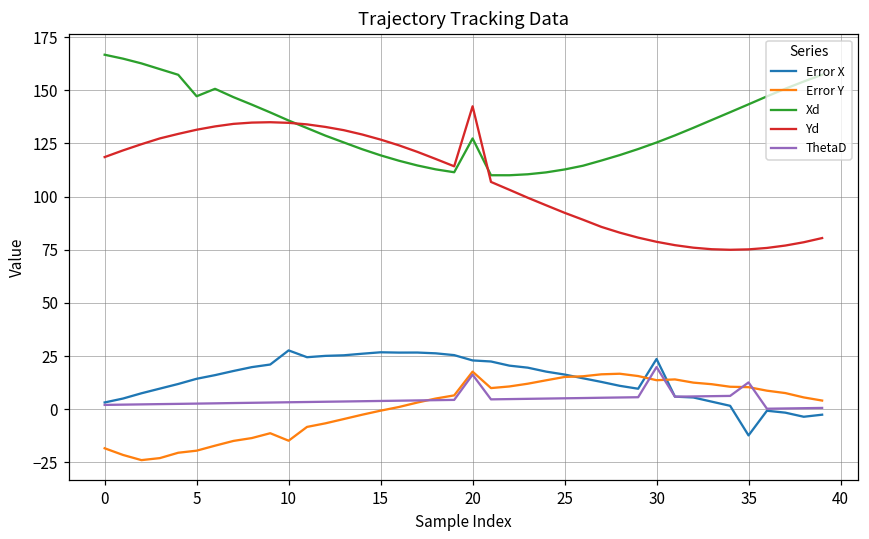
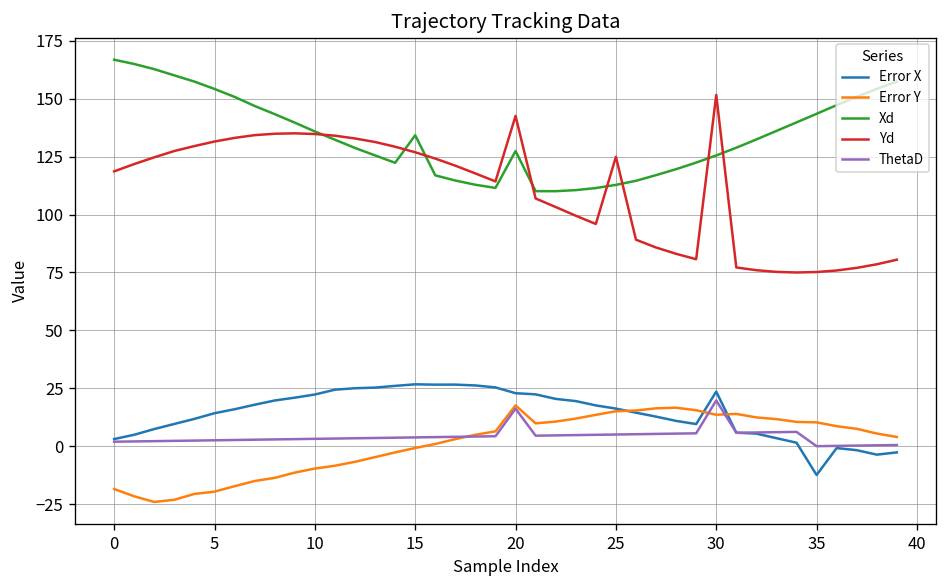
  {
    "Error X": {
      "5": 14,
-     "10": 28,
+     "10": 22,
      "15": 27,
      "20": 23,
      "30": 24,
      "35": -12
    },
    "Error Y": {
      "0": -18,
      "5": -19,
-     "10": -15,
+     "10": -10,
      "15": -1,
      "20": 18,
      "30": 14,
      "35": 10
    },
    "Xd": {
      "0": 167,
-     "5": 147,
-     "15": 119,
+     "5": 154,
+     "15": 134,
      "20": 127,
      "25": 113,
      "30": 125,
      "35": 143
    },
    "Yd": {
      "0": 119,
      "5": 131,
      "15": 127,
      "20": 142,
-     "25": 92,
-     "30": 79,
+     "25": 125,
+     "30": 152,
      "35": 75
    },
    "ThetaD": {
      "5": 3,
      "10": 3,
      "15": 4,
      "20": 16,
      "25": 5,
      "30": 20,
-     "35": 13
+     "35": 0
    }
  }
